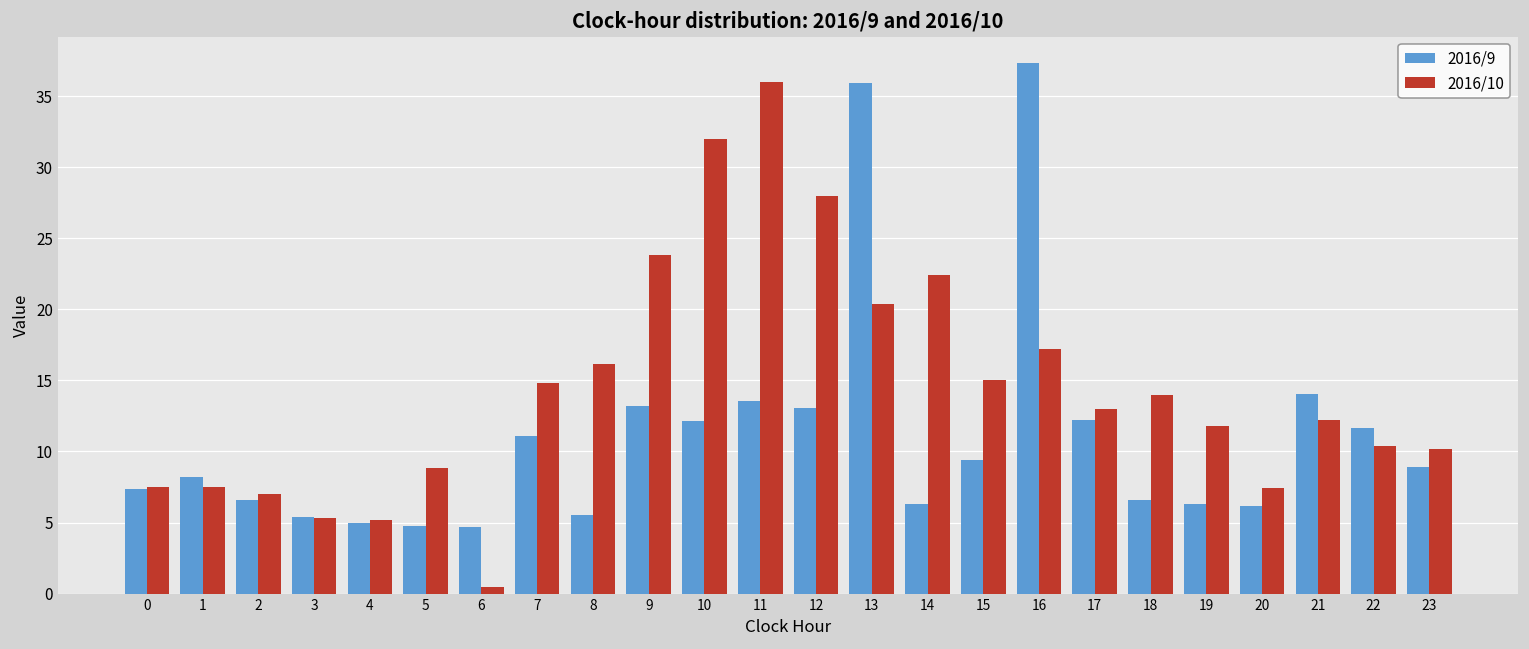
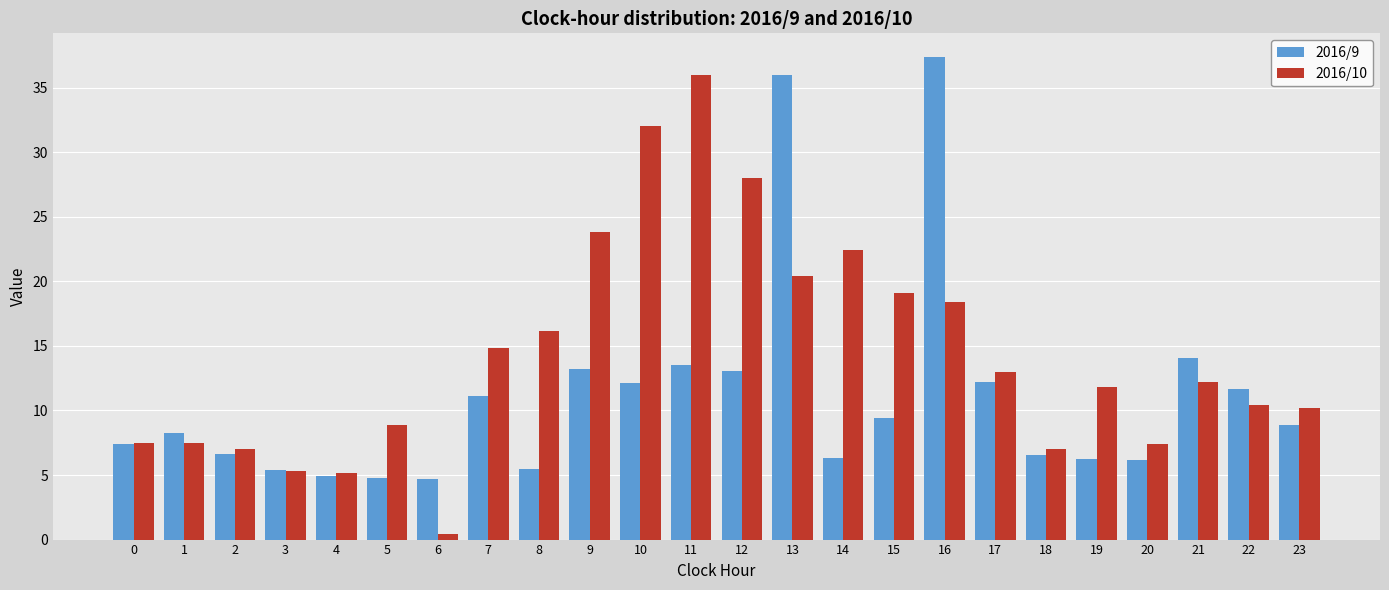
  {
    "2016/9": {
      "0": 7.4,
      "1": 8.2,
      "2": 6.6,
      "3": 5.4,
      "4": 4.9,
      "5": 4.8,
      "6": 4.7,
      "7": 11.1,
      "8": 5.5,
      "9": 13.2,
      "10": 12.1,
      "11": 13.6,
      "12": 13.1,
      "13": 36.0,
      "14": 6.3,
      "15": 9.4,
      "16": 37.3,
      "17": 12.2,
      "18": 6.6,
      "19": 6.3,
      "20": 6.2,
      "21": 14.1,
      "22": 11.6,
      "23": 8.9
    },
    "2016/10": {
      "0": 7.5,
      "1": 7.5,
      "2": 7.0,
      "3": 5.3,
      "4": 5.2,
      "5": 8.9,
      "6": 0.4,
      "7": 14.8,
      "8": 16.2,
      "9": 23.8,
      "10": 32.0,
      "11": 36.0,
      "12": 28.0,
      "13": 20.4,
      "14": 22.4,
-     "15": 15.0,
-     "16": 17.2,
+     "15": 19.1,
+     "16": 18.4,
      "17": 13.0,
-     "18": 14,
+     "18": 7,
      "19": 11.8,
      "20": 7.4,
      "21": 12.2,
      "22": 10.4,
      "23": 10.2
    }
  }
